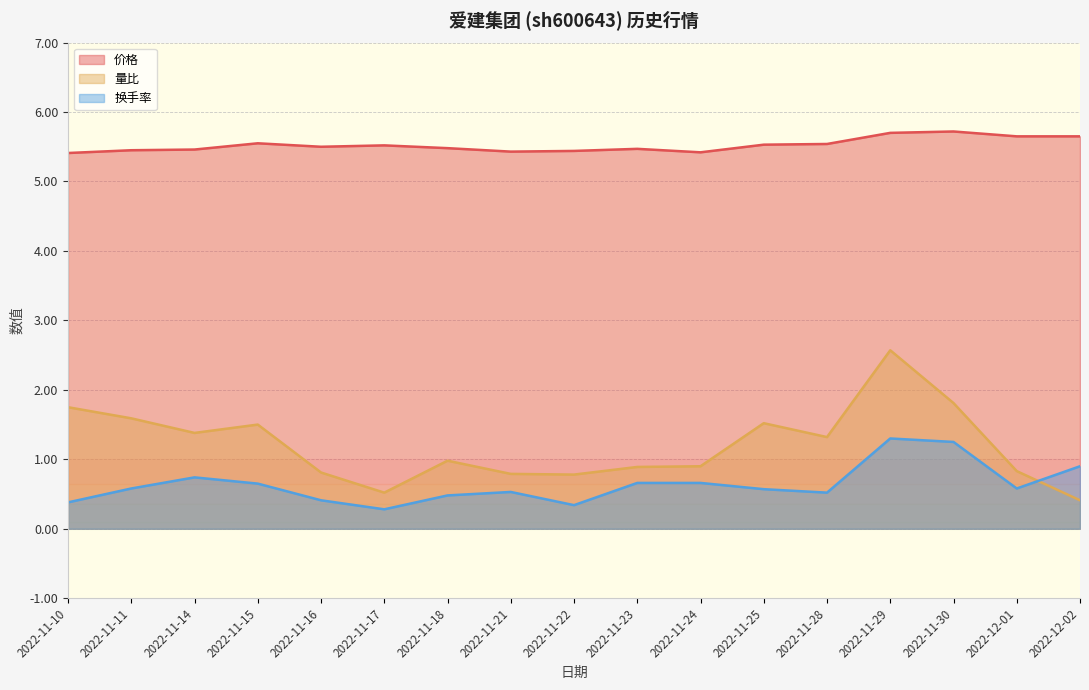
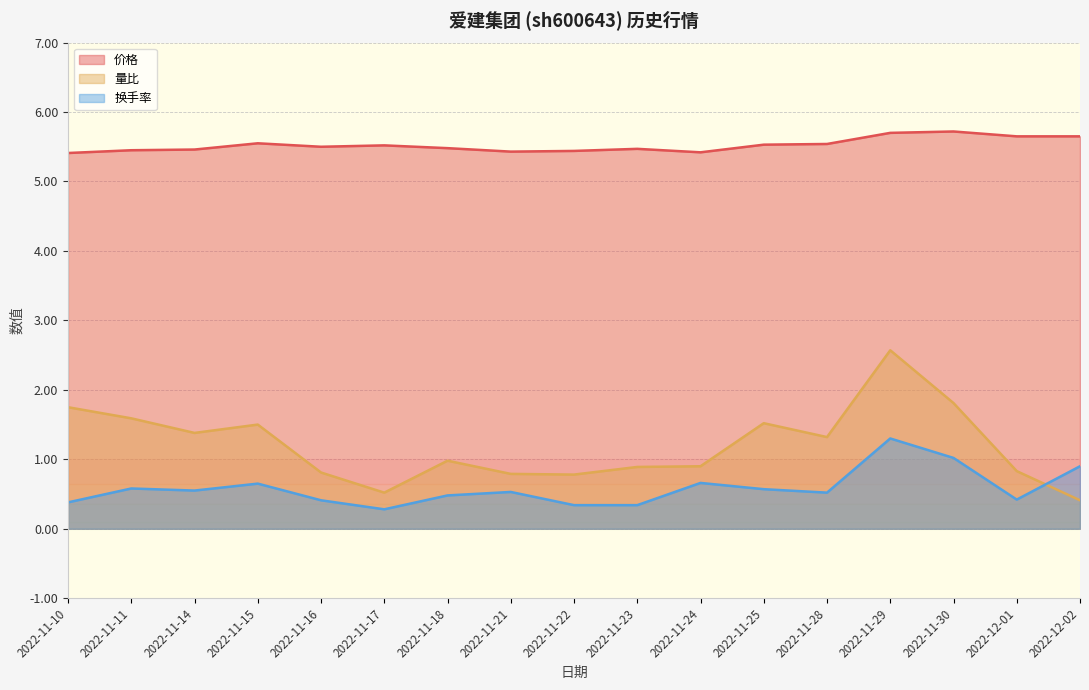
  {
    "换手率": {
      "2022-11-10": 0.4,
      "2022-11-11": 0.6,
-     "2022-11-14": 0.7,
+     "2022-11-14": 0.6,
      "2022-11-15": 0.7,
      "2022-11-16": 0.4,
      "2022-11-17": 0.3,
      "2022-11-18": 0.5,
      "2022-11-21": 0.5,
      "2022-11-22": 0.3,
-     "2022-11-23": 0.7,
+     "2022-11-23": 0.3,
      "2022-11-24": 0.7,
      "2022-11-25": 0.6,
      "2022-11-28": 0.5,
      "2022-11-29": 1.3,
-     "2022-11-30": 1.3,
-     "2022-12-01": 0.6,
+     "2022-11-30": 1.0,
+     "2022-12-01": 0.4,
      "2022-12-02": 0.9
    }
  }
